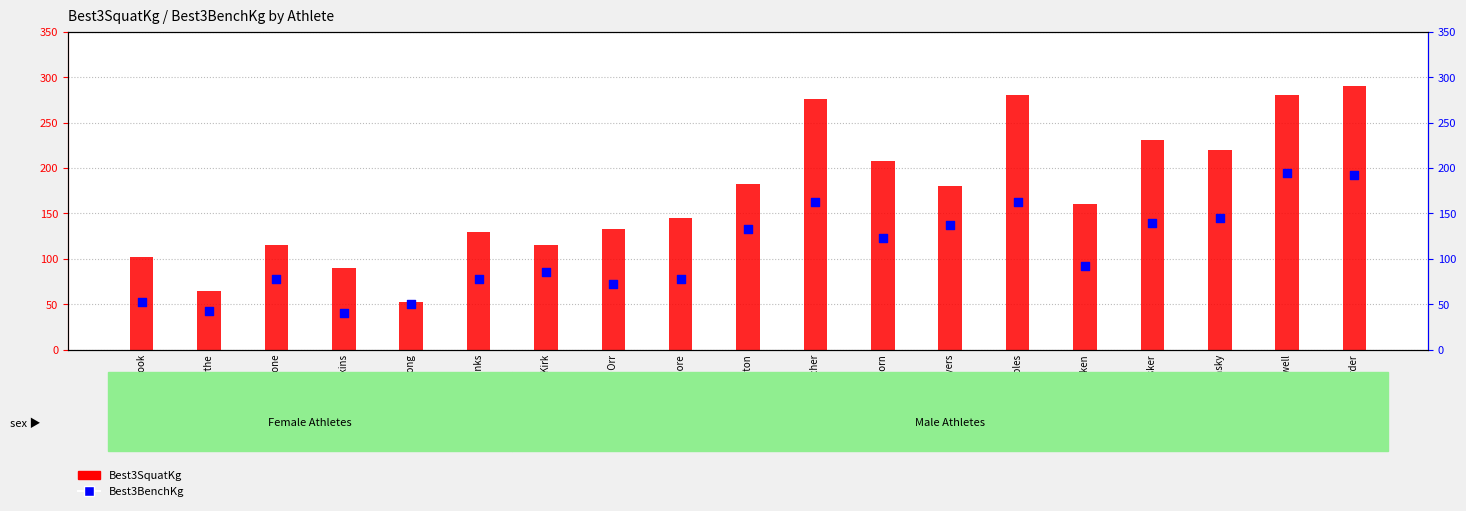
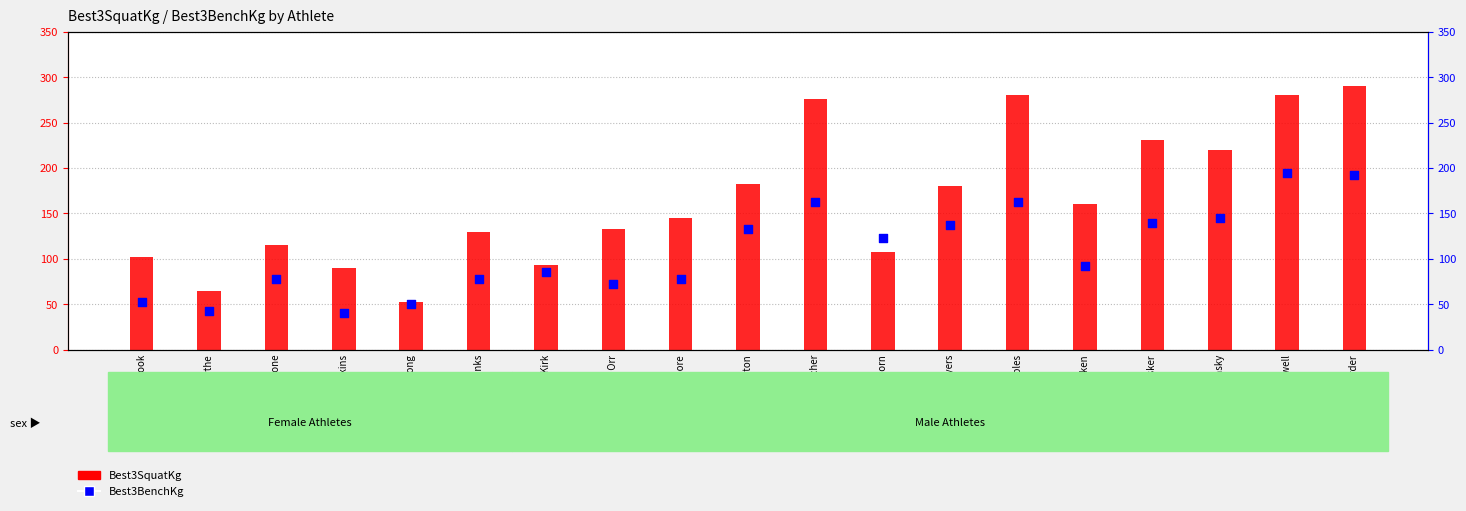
  {
    "Best3SquatKg": {
      "Lexis Cook": 100,
      "Cameron Smythe": 70,
      "Sharon Iacovone": 120,
      "Stephanie Perkins": 90,
      "Teresa Delong": 50,
      "Marcie Banks": 130,
-     "McCaulay Kirk": 120,
+     "McCaulay Kirk": 90,
      "Justin Orr": 130,
      "Sean Moore": 150,
      "Dalton Johnston": 180,
      "Jacob Starcher": 280,
-     "Austen Scammahorn": 210,
+     "Austen Scammahorn": 110,
      "John Meyers": 180,
      "Ryan Peoples": 280,
      "Brandi Hawken": 160,
      "Nate Esker": 230,
      "Mitchell Shopinsky": 220,
      "Travis Stilwell": 280,
      "Justin Herder": 290
    }
  }
